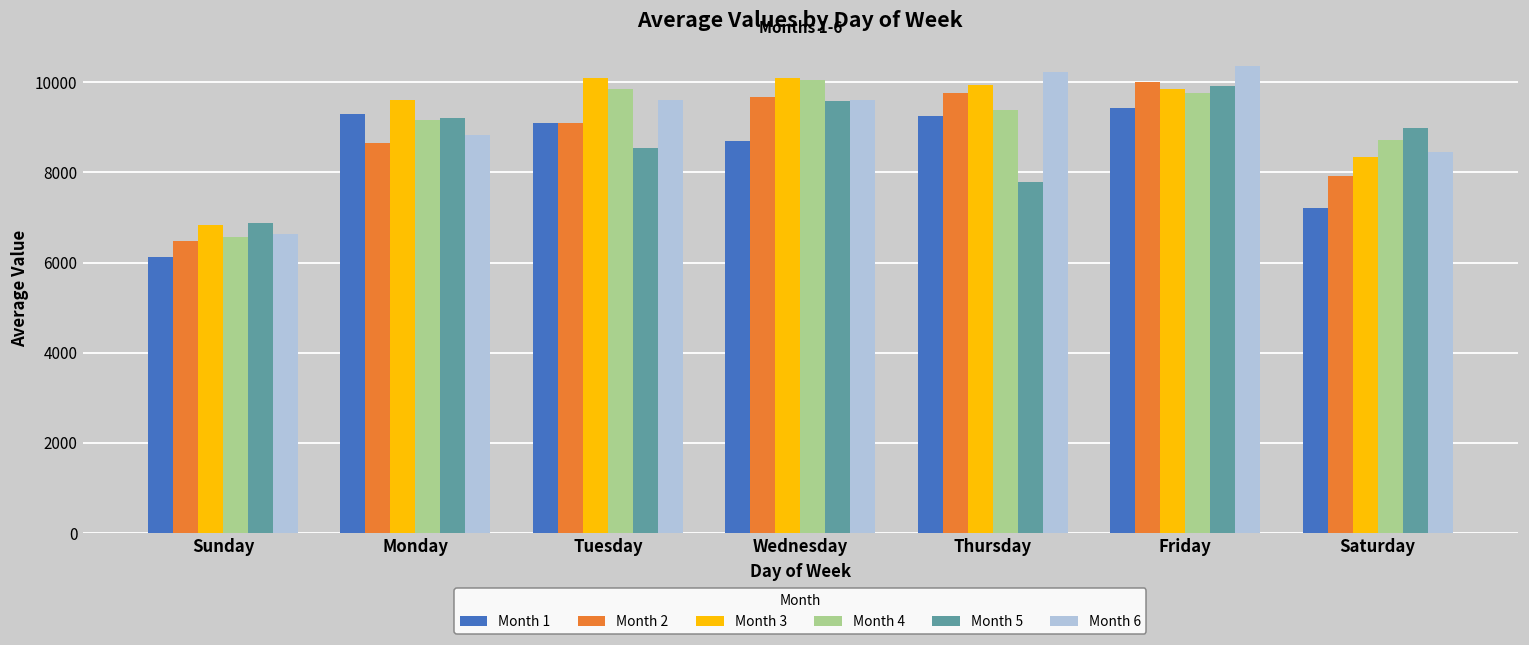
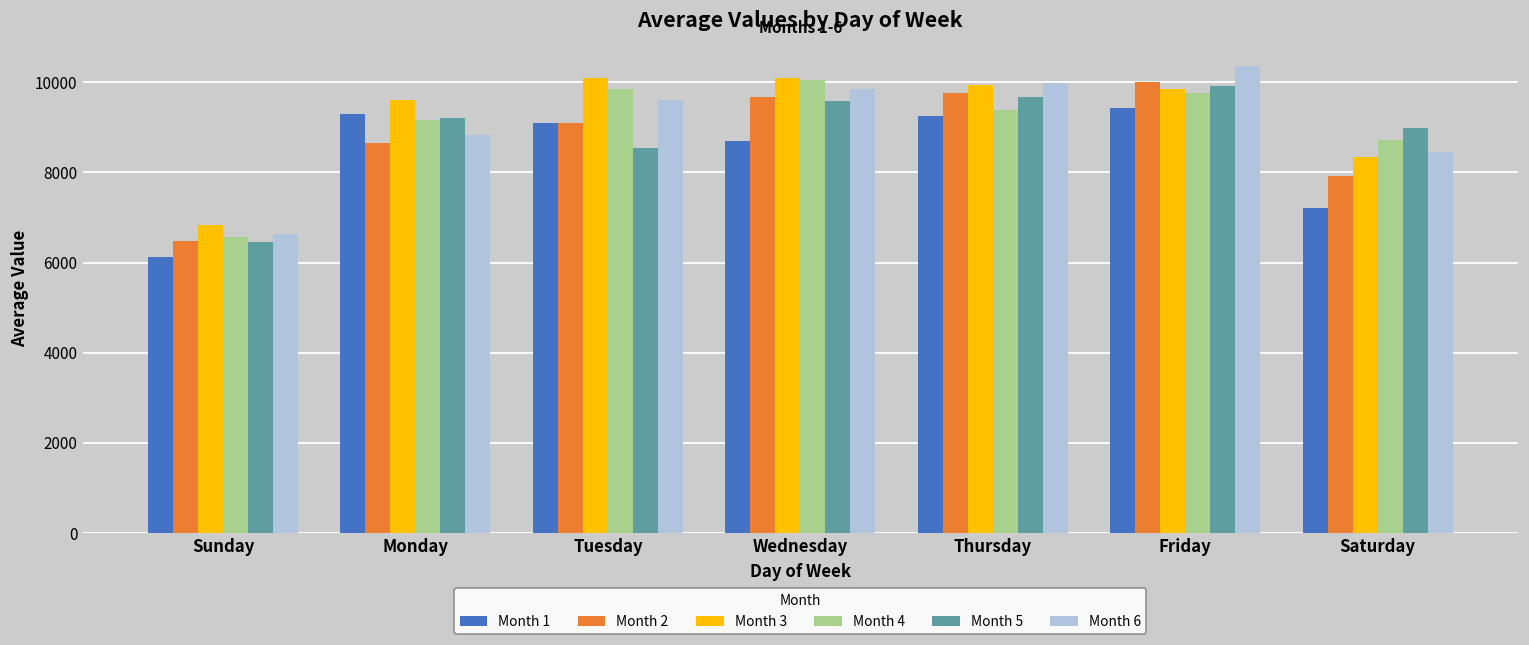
  {
    "Month 1": {
      "Sunday": 6100,
      "Monday": 9300,
      "Tuesday": 9100,
      "Wednesday": 8700,
      "Thursday": 9300,
      "Friday": 9400,
      "Saturday": 7200
    },
    "Month 2": {
      "Sunday": 6500,
      "Monday": 8700,
      "Tuesday": 9100,
      "Wednesday": 9700,
      "Thursday": 9800,
      "Friday": 10000,
      "Saturday": 7900
    },
    "Month 3": {
      "Sunday": 6800,
      "Monday": 9600,
      "Tuesday": 10100,
      "Wednesday": 10100,
      "Thursday": 9900,
      "Friday": 9800,
      "Saturday": 8300
    },
    "Month 4": {
      "Sunday": 6600,
      "Monday": 9200,
      "Tuesday": 9900,
      "Wednesday": 10000,
      "Thursday": 9400,
      "Friday": 9800,
      "Saturday": 8700
    },
    "Month 5": {
-     "Sunday": 6900,
+     "Sunday": 6500,
      "Monday": 9200,
      "Tuesday": 8500,
      "Wednesday": 9600,
-     "Thursday": 7800,
+     "Thursday": 9700,
      "Friday": 9900,
      "Saturday": 9000
    },
    "Month 6": {
      "Sunday": 6600,
      "Monday": 8800,
      "Tuesday": 9600,
-     "Wednesday": 9600,
-     "Thursday": 10200,
+     "Wednesday": 9900,
+     "Thursday": 10000,
      "Friday": 10400,
      "Saturday": 8500
    }
  }
